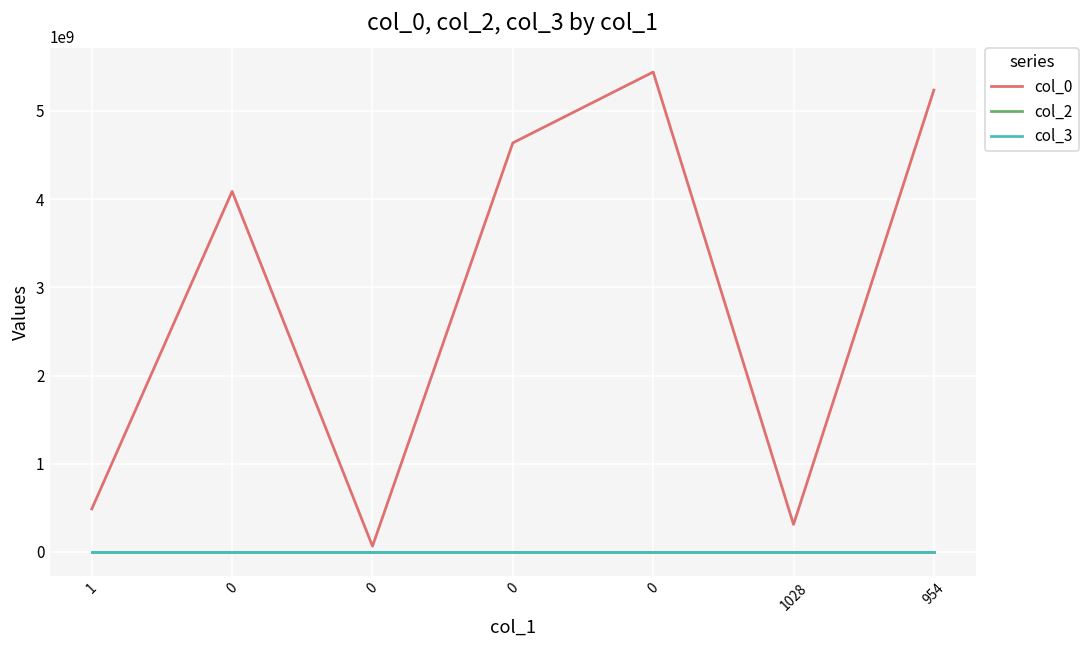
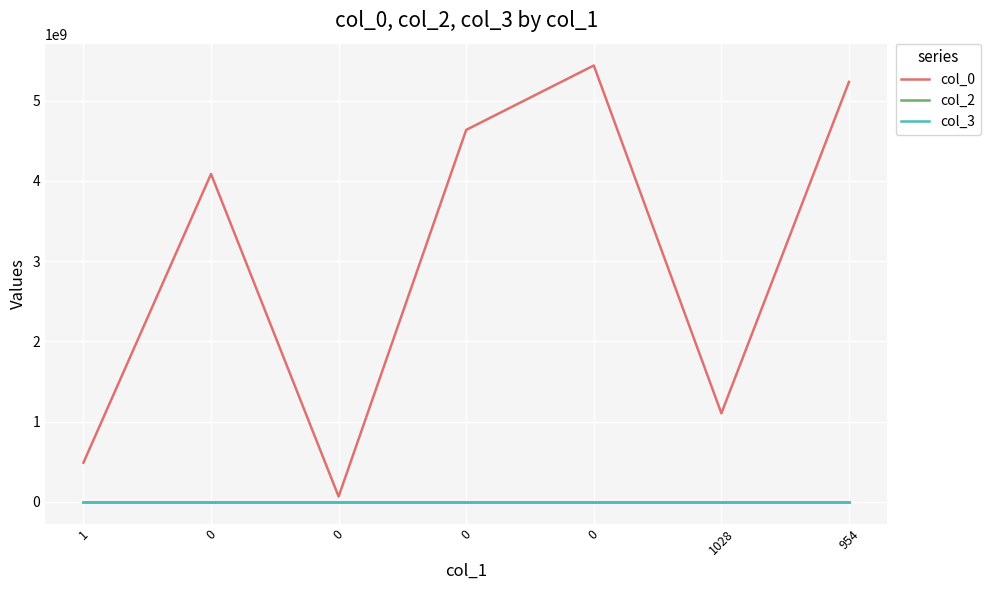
  {
    "col_0": {
      "1": 500000000,
-     "1028": 300000000,
+     "1028": 1100000000,
      "954": 5200000000
    },
    "col_3": {
      "1": 0,
      "1028": 0,
      "954": 0
    }
  }
